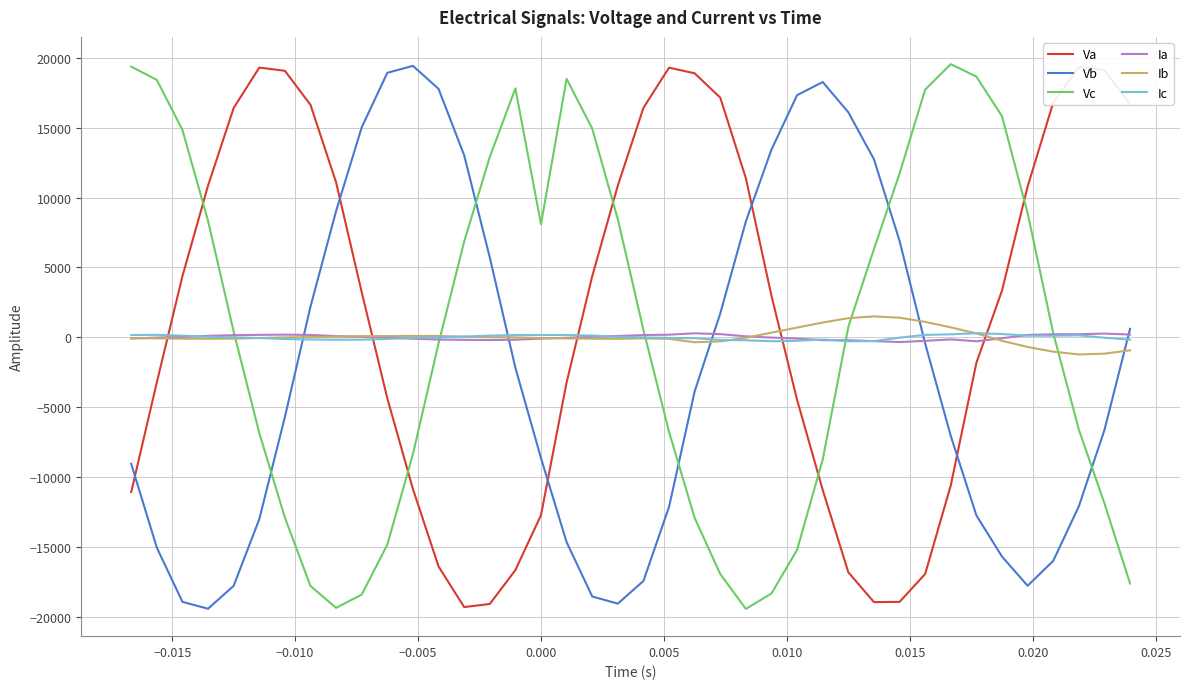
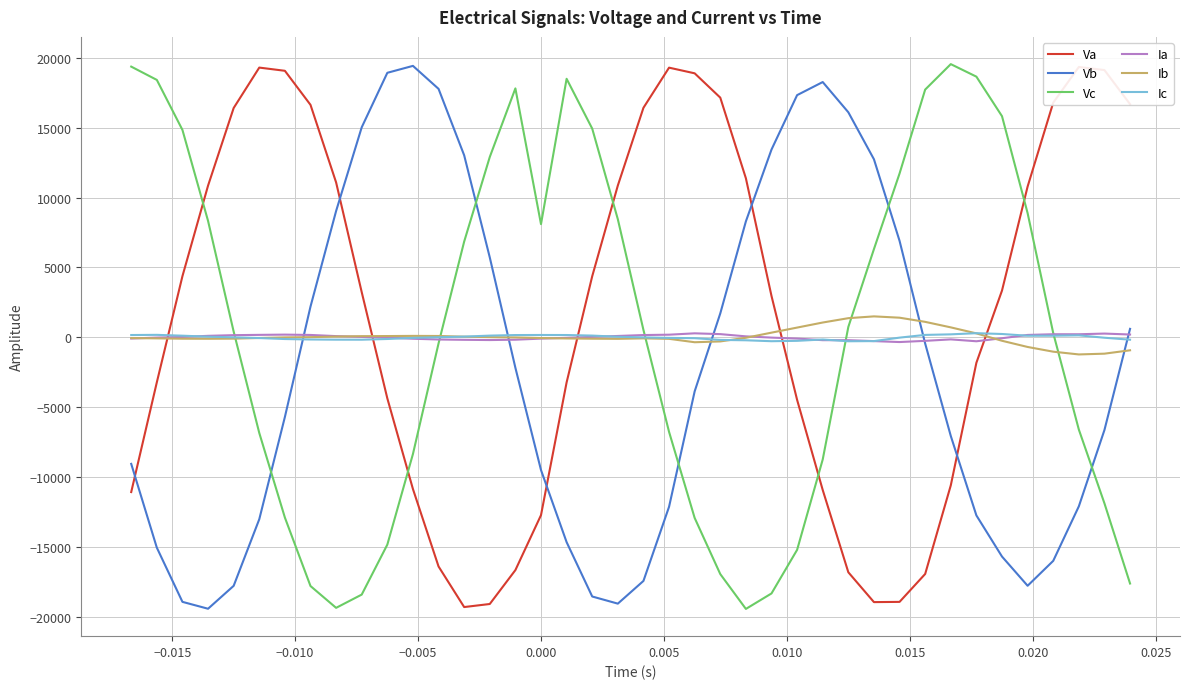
  {
    "Va": {
      "0.000": -12700
    },
    "Vb": {
-     "0.000": -8600
+     "0.000": -9500
    },
    "Vc": {
      "0.000": 8100
    },
    "Ic": {
      "0.000": 200
    }
  }
